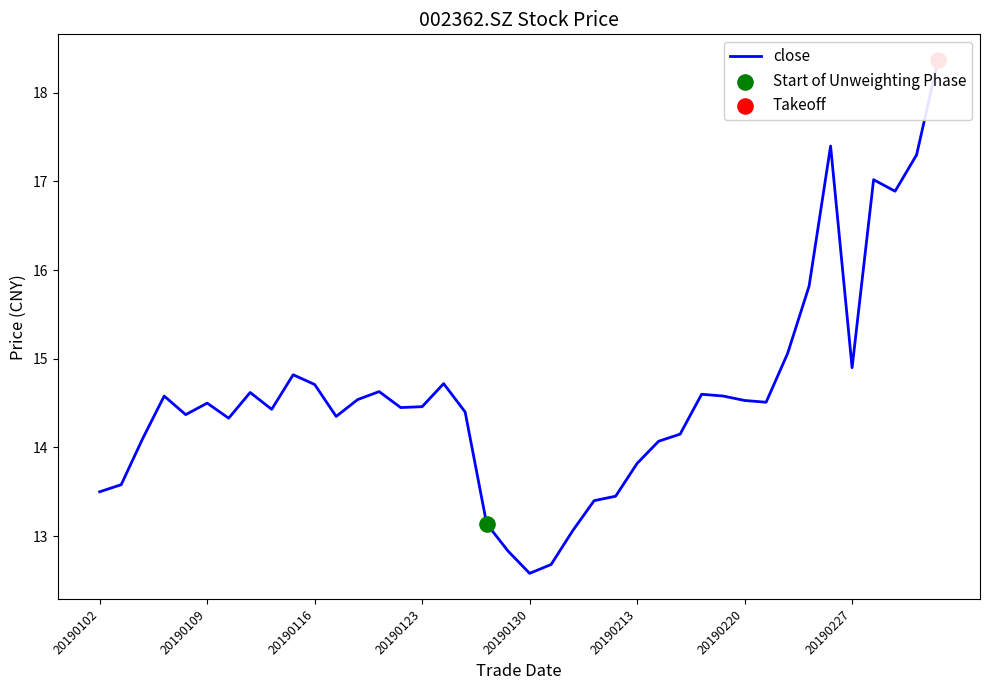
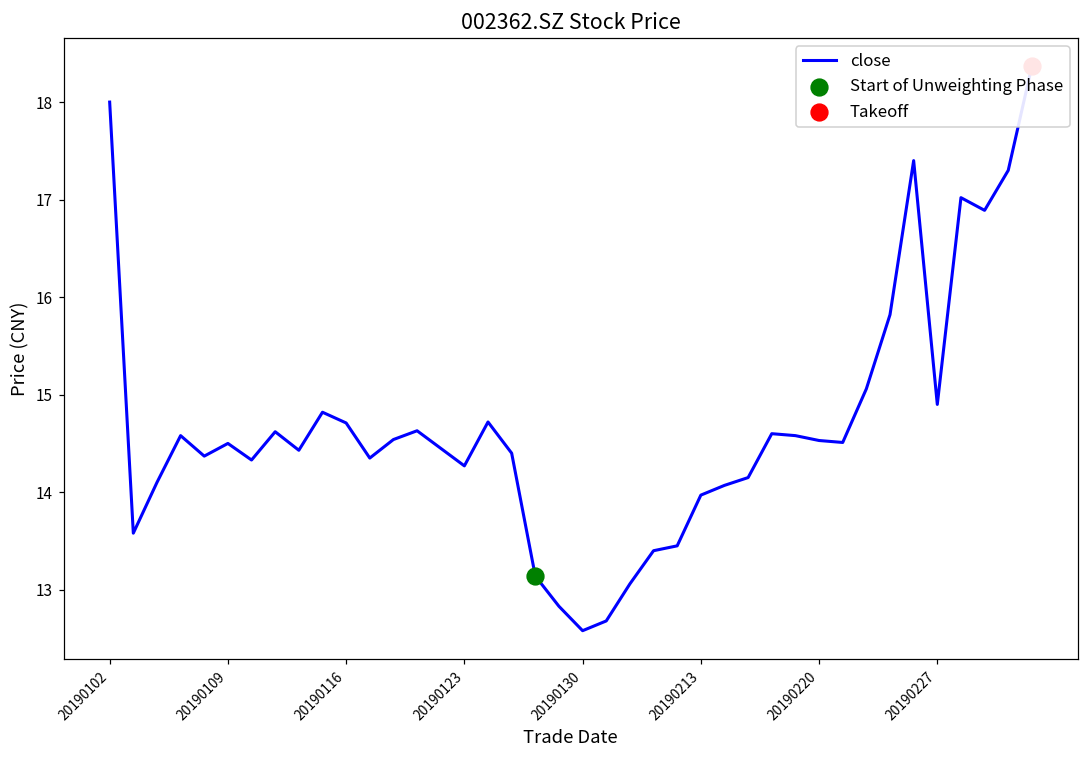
  {
    "close": {
-     "20190102": 13.5,
+     "20190102": 18.0,
      "20190109": 14.5,
      "20190116": 14.7,
-     "20190123": 14.5,
+     "20190123": 14.3,
      "20190130": 12.6,
-     "20190213": 13.8,
+     "20190213": 14.0,
      "20190220": 14.5,
      "20190227": 14.9
    }
  }
